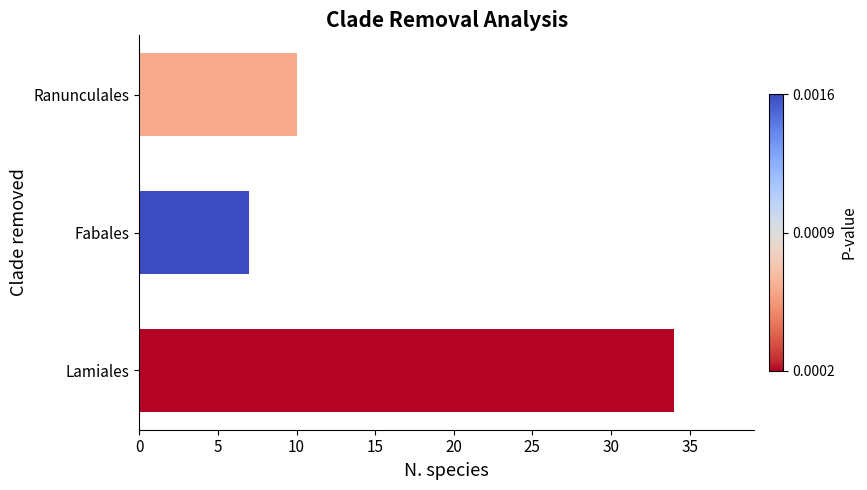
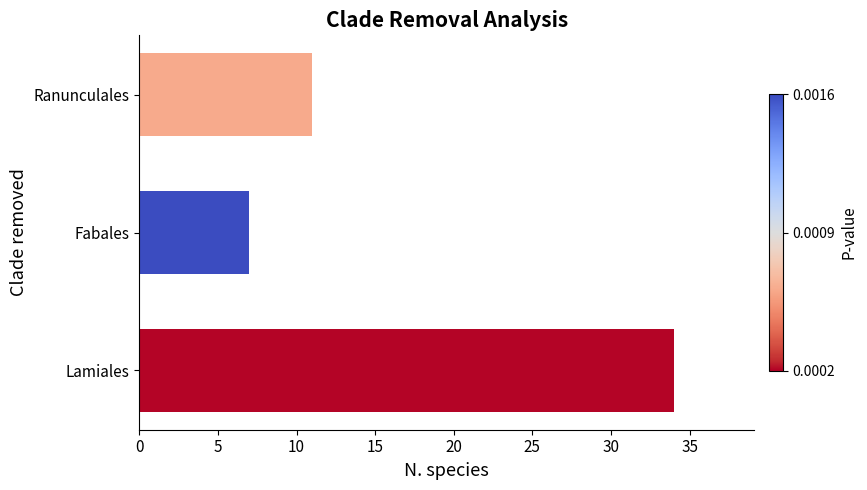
  {
-   "Ranunculales": 10,
+   "Ranunculales": 11,
    "Fabales": 7,
    "Lamiales": 34
  }
